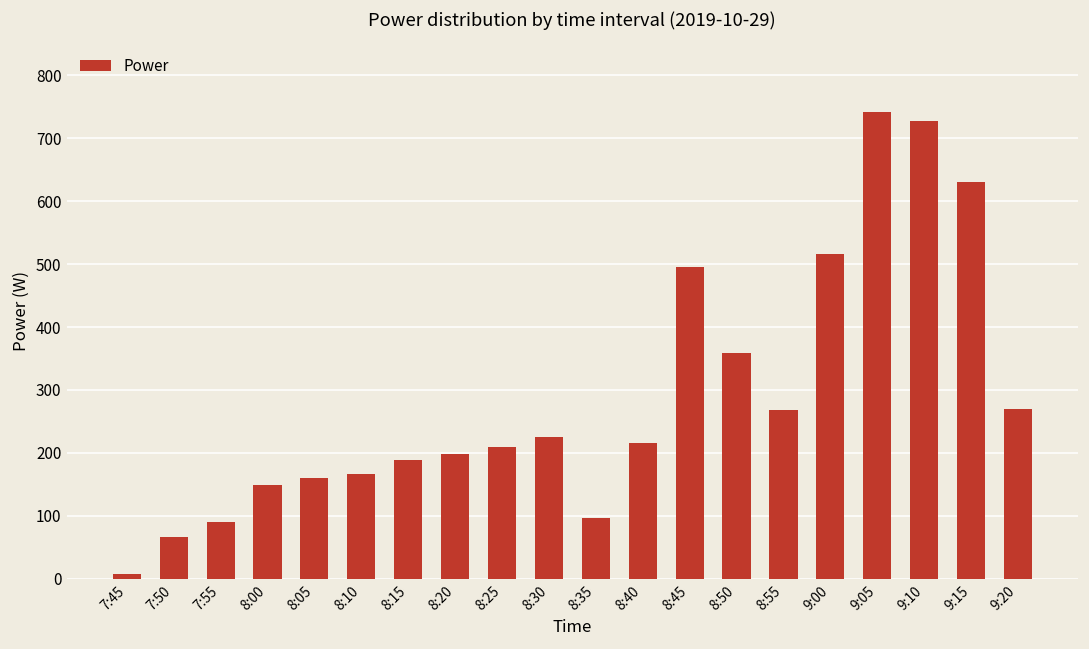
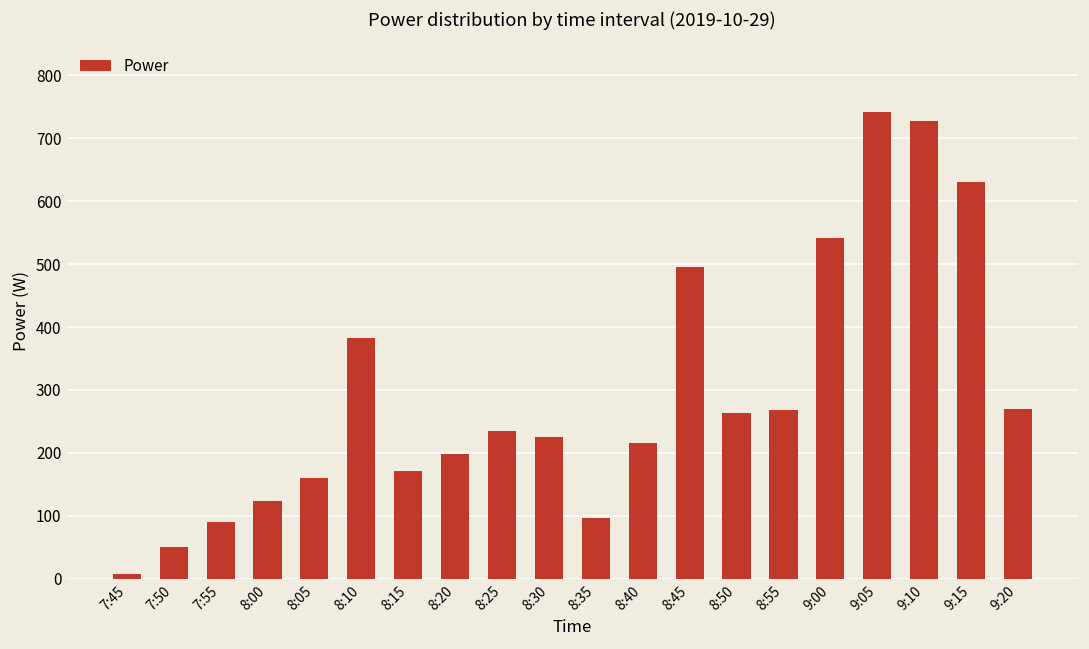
  {
    "7:45": 10,
-   "7:50": 70,
+   "7:50": 50,
    "7:55": 90,
-   "8:00": 150,
+   "8:00": 120,
    "8:05": 160,
-   "8:10": 170,
-   "8:15": 190,
+   "8:10": 380,
+   "8:15": 170,
    "8:20": 200,
-   "8:25": 210,
+   "8:25": 240,
    "8:30": 230,
    "8:35": 100,
    "8:40": 220,
    "8:45": 500,
-   "8:50": 360,
+   "8:50": 260,
    "8:55": 270,
-   "9:00": 520,
+   "9:00": 540,
    "9:05": 740,
    "9:10": 730,
    "9:15": 630,
    "9:20": 270
  }
